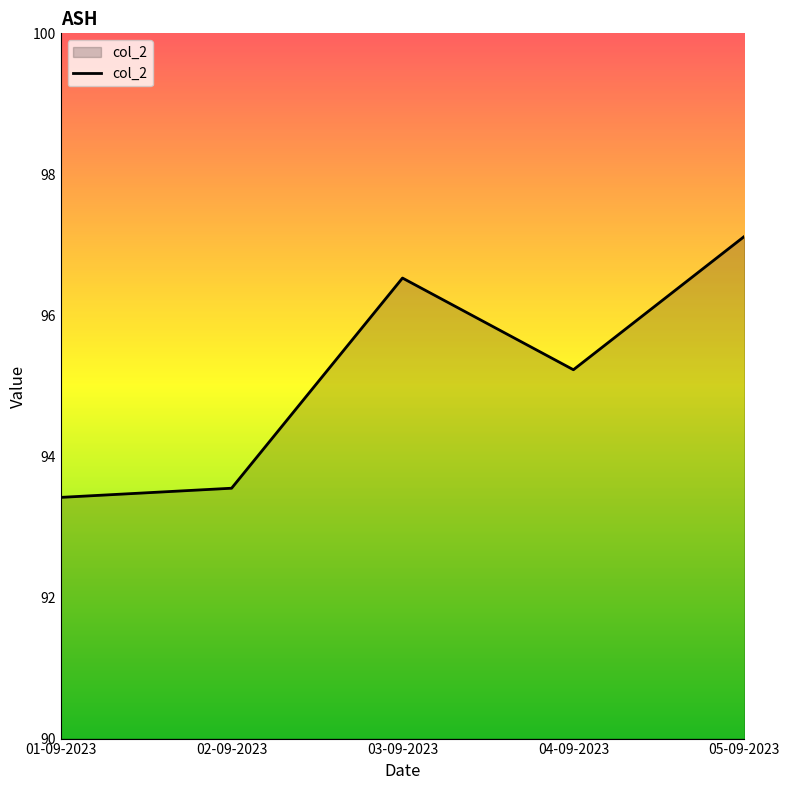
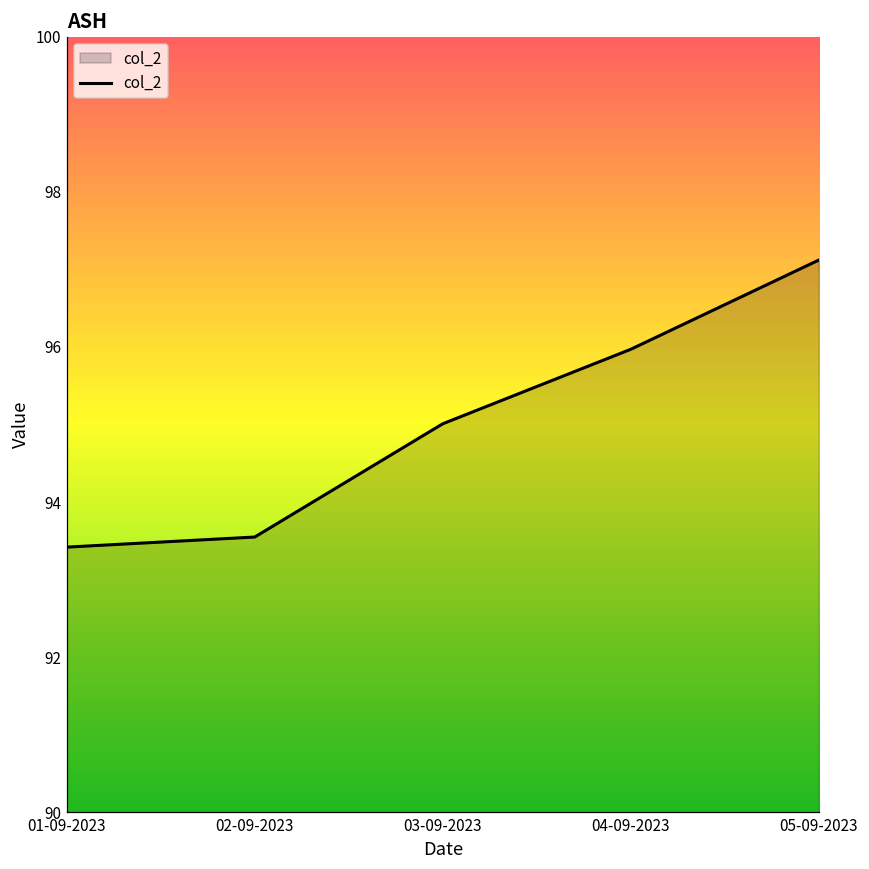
  {
    "01-09-2023": 93.4,
    "02-09-2023": 93.6,
-   "03-09-2023": 96.5,
-   "04-09-2023": 95.2,
+   "03-09-2023": 95.0,
+   "04-09-2023": 96.0,
    "05-09-2023": 97.1
  }
